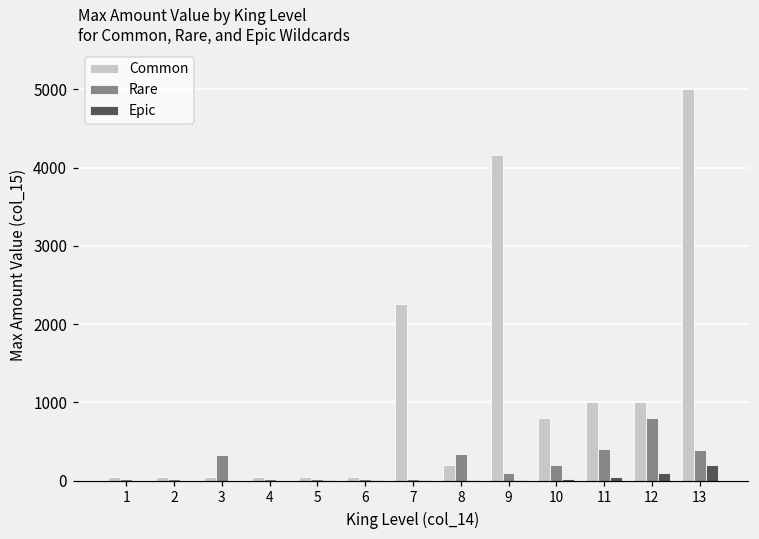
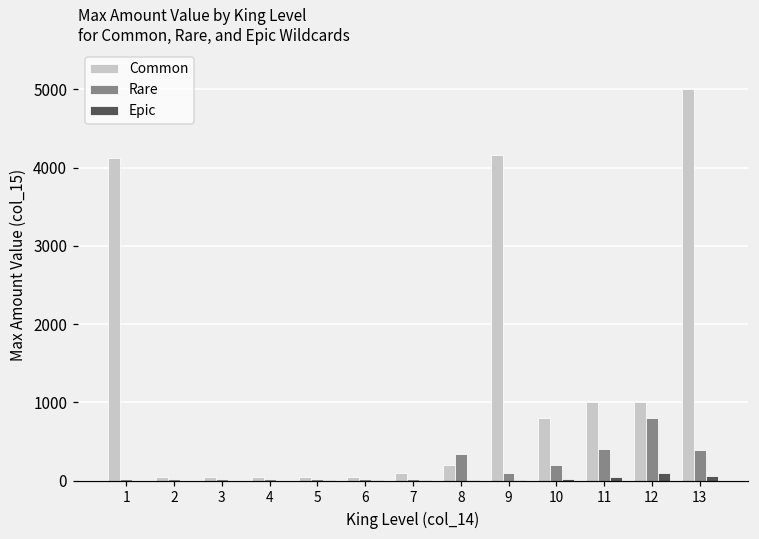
  {
    "Common": {
-     "1": 100,
+     "1": 4100,
      "2": 100,
      "3": 100,
      "4": 100,
      "5": 100,
      "6": 100,
-     "7": 2300,
+     "7": 100,
      "8": 200,
      "9": 4200,
      "10": 800,
      "11": 1000,
      "12": 1000,
      "13": 5000
    },
    "Rare": {
-     "3": 300,
+     "3": 0,
      "8": 300,
      "9": 100,
      "10": 200,
      "11": 400,
      "12": 800,
      "13": 400
    },
    "Epic": {
      "11": 100,
      "12": 100,
-     "13": 200
+     "13": 100
    }
  }
